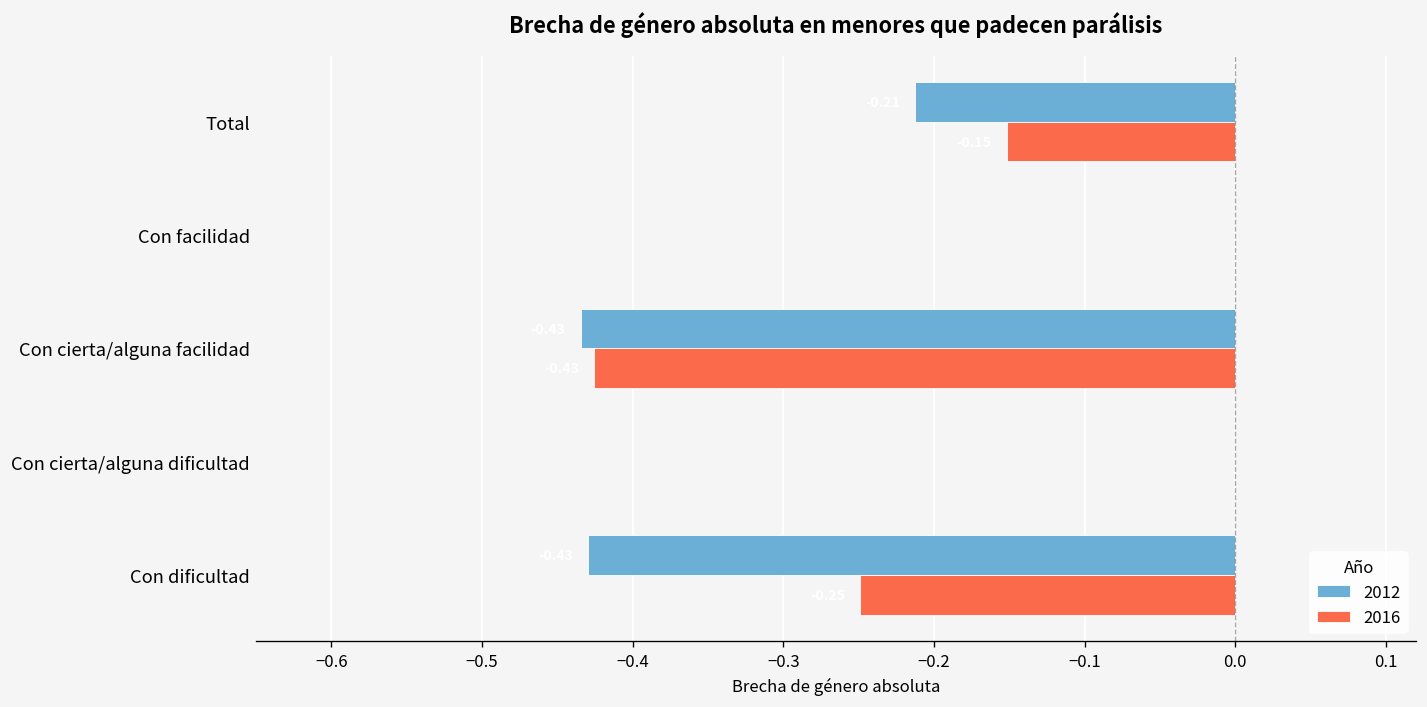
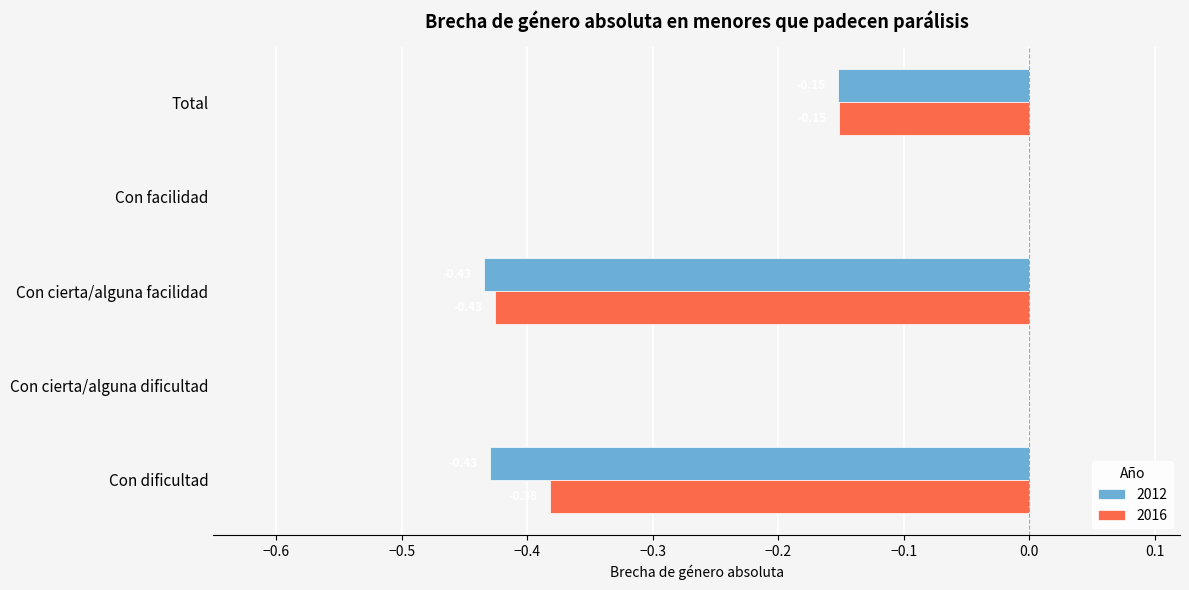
  {
    "2012": {
-     "Total": -0.213,
+     "Total": -0.153,
      "Con facilidad": 0.000,
      "Con cierta/alguna facilidad": -0.435,
      "Con cierta/alguna dificultad": 0.000,
      "Con dificultad": -0.429
    },
    "2016": {
      "Total": -0.152,
      "Con facilidad": 0.000,
      "Con cierta/alguna facilidad": -0.426,
      "Con cierta/alguna dificultad": 0.000,
-     "Con dificultad": -0.249
+     "Con dificultad": -0.382
    }
  }
